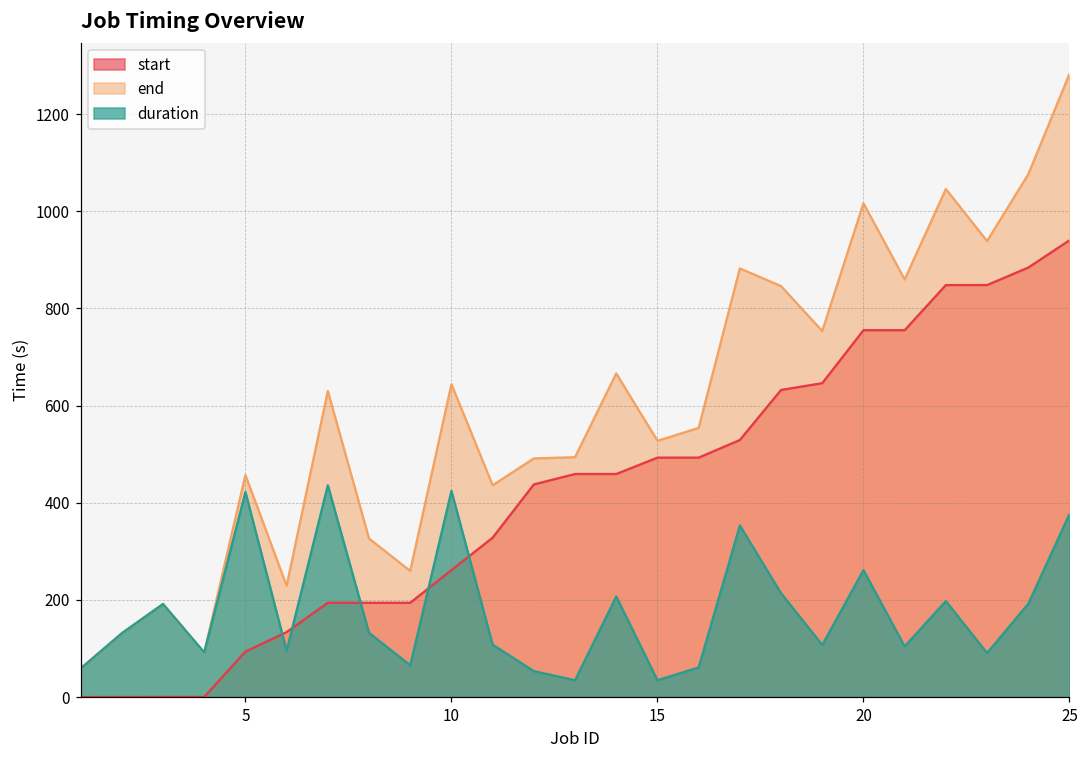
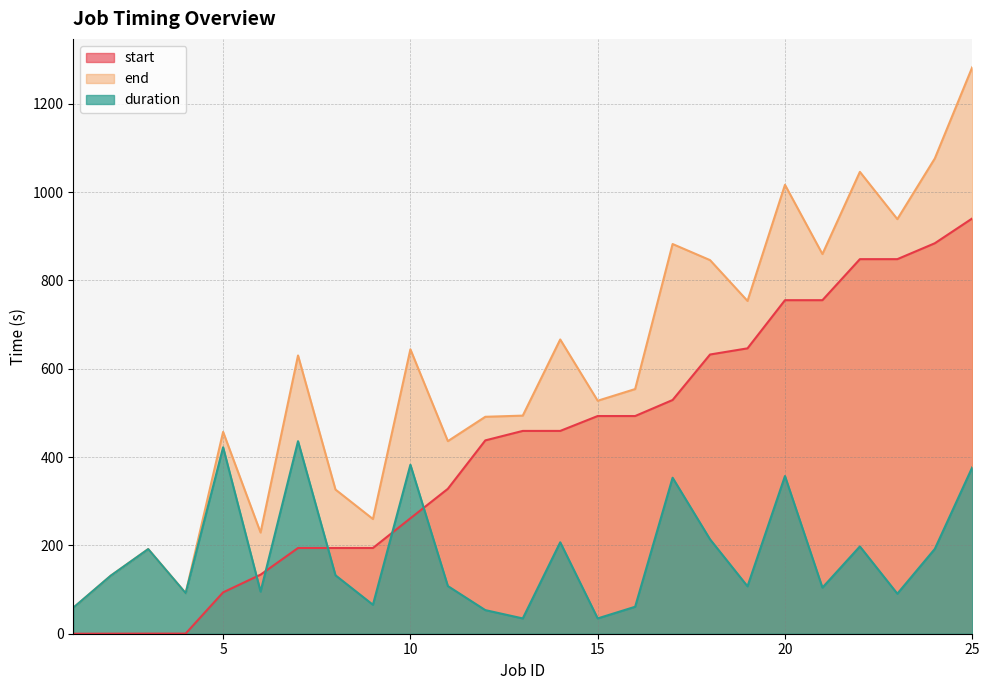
  {
    "start": {
      "5": 90,
      "10": 260,
      "15": 490,
      "20": 760,
      "25": 940
    },
    "end": {
      "5": 460,
      "10": 640,
      "15": 530,
      "20": 1020,
      "25": 1280
    },
    "duration": {
      "5": 420,
-     "10": 420,
+     "10": 380,
      "15": 30,
-     "20": 260,
+     "20": 360,
      "25": 380
    }
  }
